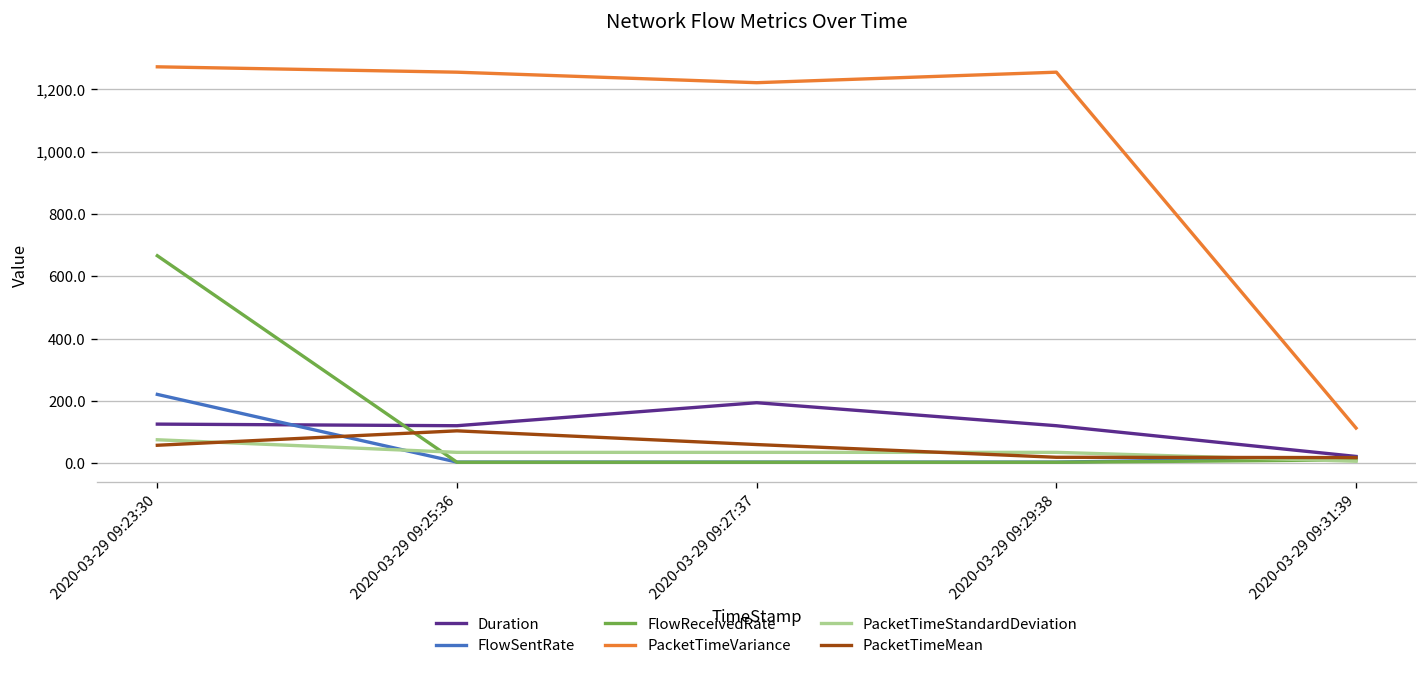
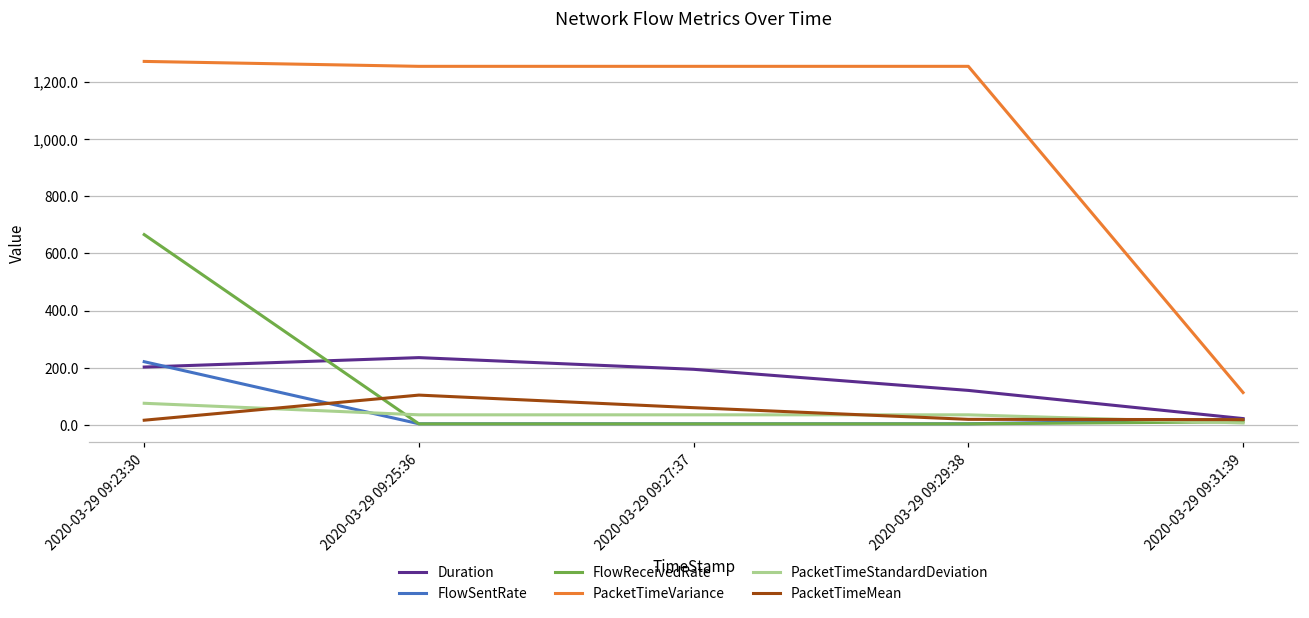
  {
    "Duration": {
-     "2020-03-29 09:23:30": "130",
-     "2020-03-29 09:25:36": "120",
+     "2020-03-29 09:23:30": "200",
+     "2020-03-29 09:25:36": "240",
      "2020-03-29 09:27:37": "190",
      "2020-03-29 09:29:38": "120"
    },
    "FlowSentRate": {
      "2020-03-29 09:23:30": "220"
    },
    "FlowReceivedRate": {
      "2020-03-29 09:23:30": "670"
    },
    "PacketTimeVariance": {
      "2020-03-29 09:23:30": "1,270",
      "2020-03-29 09:25:36": "1,250",
-     "2020-03-29 09:27:37": "1,220",
+     "2020-03-29 09:27:37": "1,250",
      "2020-03-29 09:29:38": "1,250",
      "2020-03-29 09:31:39": "110"
    },
    "PacketTimeStandardDeviation": {
      "2020-03-29 09:23:30": "80",
      "2020-03-29 09:25:36": "40",
      "2020-03-29 09:27:37": "40",
      "2020-03-29 09:29:38": "40"
    },
    "PacketTimeMean": {
-     "2020-03-29 09:23:30": "60",
+     "2020-03-29 09:23:30": "20",
      "2020-03-29 09:25:36": "100",
      "2020-03-29 09:27:37": "60",
      "2020-03-29 09:29:38": "20"
    }
  }
